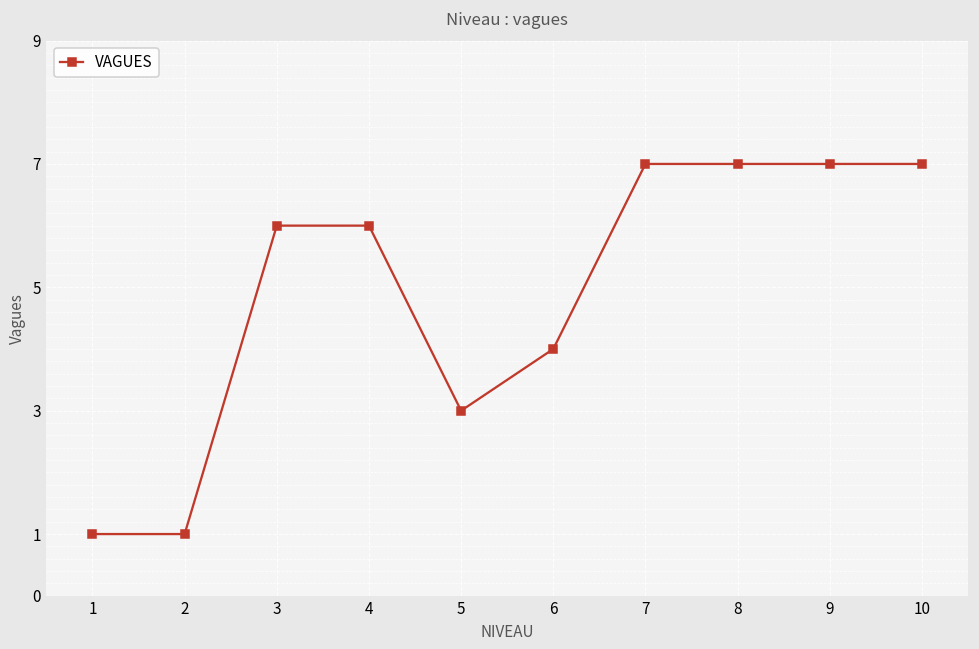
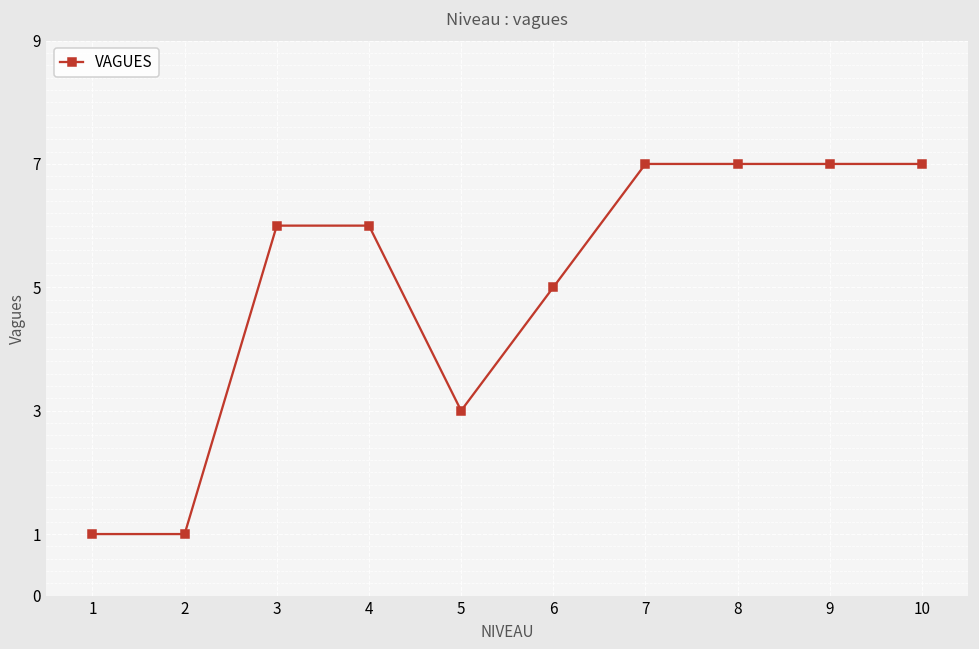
  {
    "1": 1,
    "2": 1,
    "3": 6,
    "4": 6,
    "5": 3,
-   "6": 4,
+   "6": 5,
    "7": 7,
    "8": 7,
    "9": 7,
    "10": 7
  }
